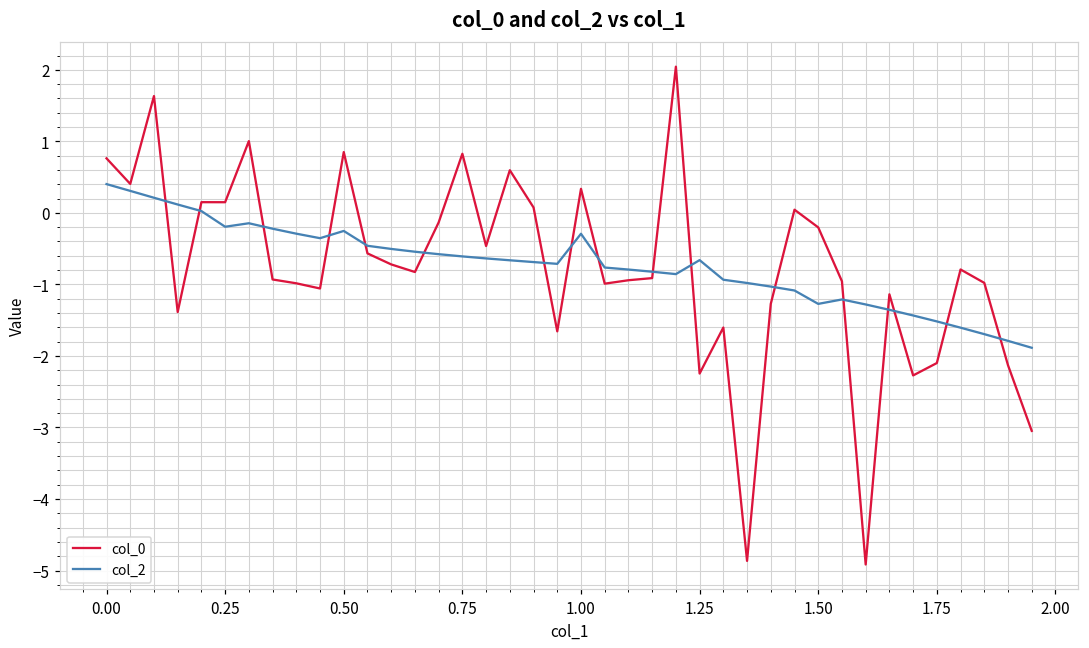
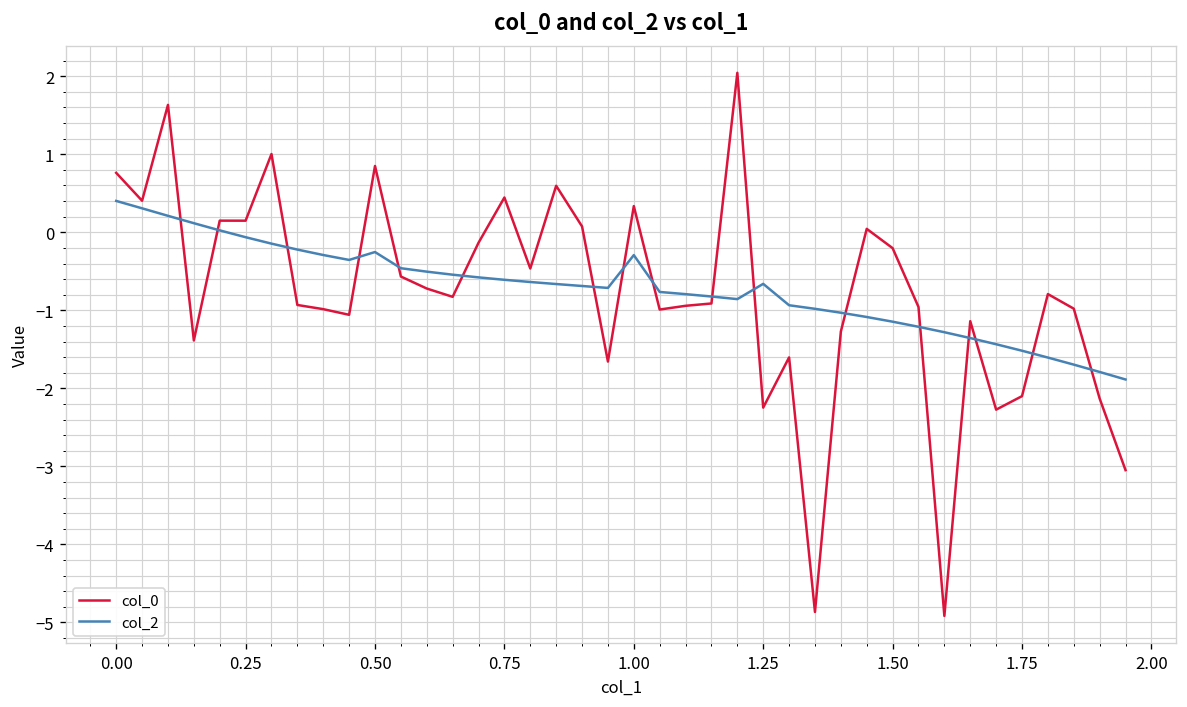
  {
    "col_0": {
      "0.00": 0.8,
      "0.25": 0.1,
      "0.50": 0.8,
-     "0.75": 0.8,
+     "0.75": 0.4,
      "1.00": 0.3,
      "1.25": -2.2,
      "1.50": -0.2,
      "1.75": -2.1
    },
    "col_2": {
      "0.00": 0.4,
-     "0.25": -0.2,
+     "0.25": -0.1,
      "0.50": -0.3,
      "0.75": -0.6,
      "1.00": -0.3,
      "1.25": -0.7,
-     "1.50": -1.3,
+     "1.50": -1.1,
      "1.75": -1.5
    }
  }
